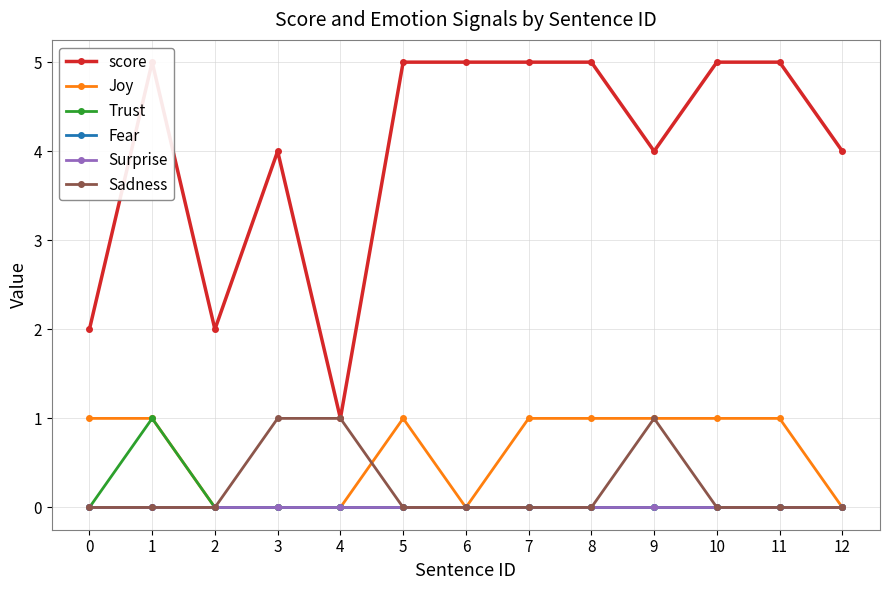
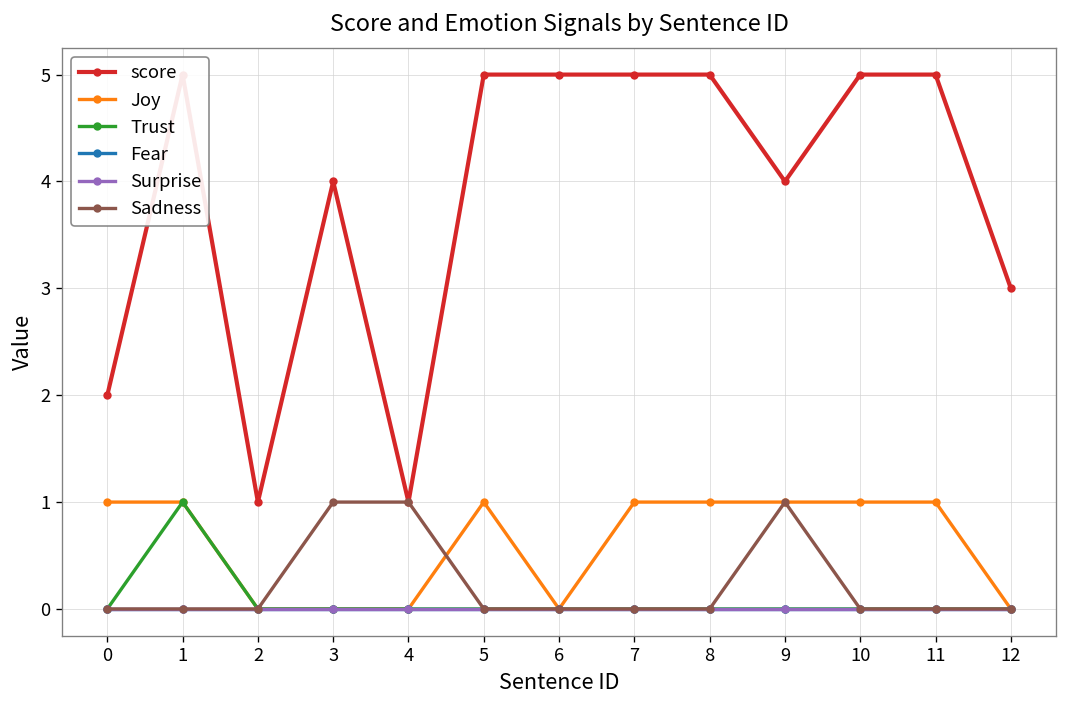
  {
    "score": {
      "0": 2,
-     "2": 2,
+     "2": 1,
      "3": 4,
      "5": 5,
      "6": 5,
      "7": 5,
      "8": 5,
      "9": 4,
      "10": 5,
      "11": 5,
-     "12": 4
+     "12": 3
    },
    "Joy": {
      "0": 1,
      "5": 1,
      "7": 1,
      "8": 1,
      "10": 1,
      "11": 1
    },
    "Sadness": {
      "3": 1
    }
  }
